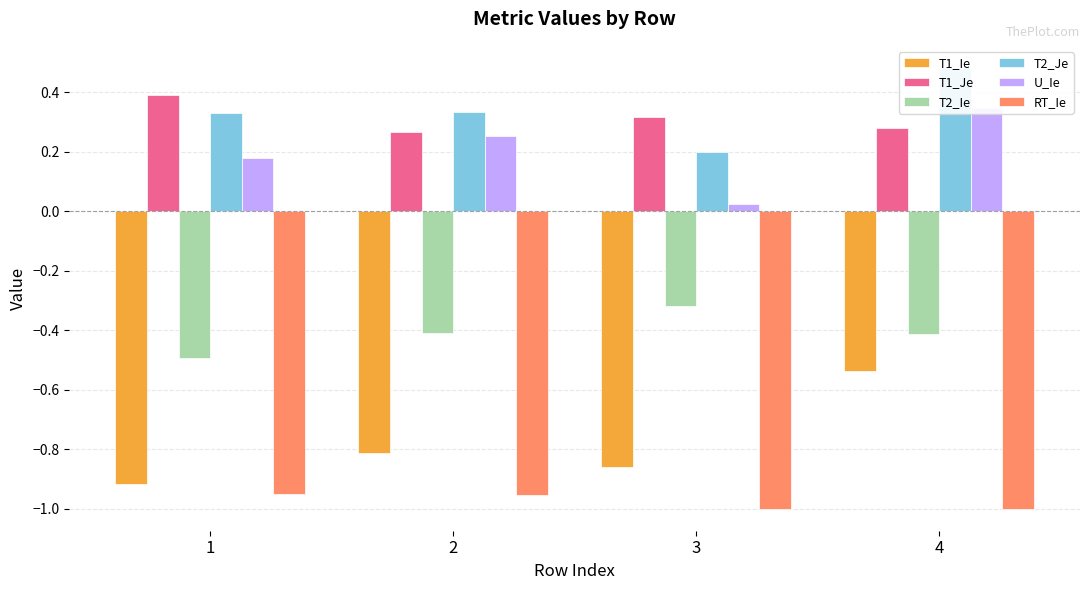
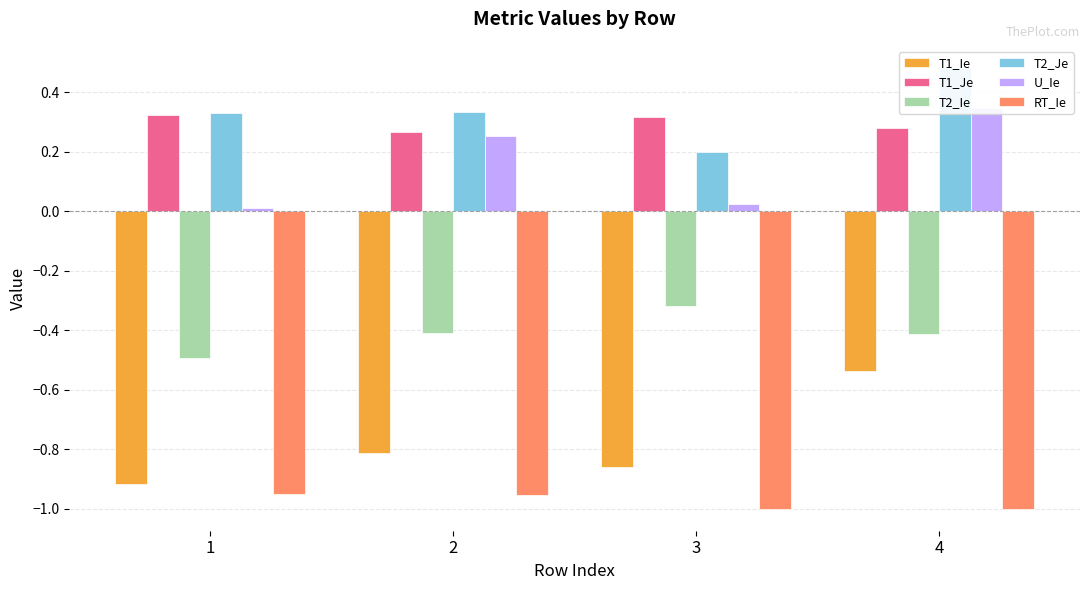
  {
    "T1_Je": {
-     "1": 0.39,
+     "1": 0.32,
      "2": 0.27,
      "3": 0.32,
      "4": 0.28
    },
    "T2_Ie": {
      "1": -0.49,
      "2": -0.41,
      "3": -0.32,
      "4": -0.41
    },
    "T2_Je": {
      "1": 0.33,
      "2": 0.34,
      "3": 0.20
    },
    "U_Ie": {
-     "1": 0.18,
+     "1": 0.01,
      "2": 0.25,
      "3": 0.02
    }
  }
